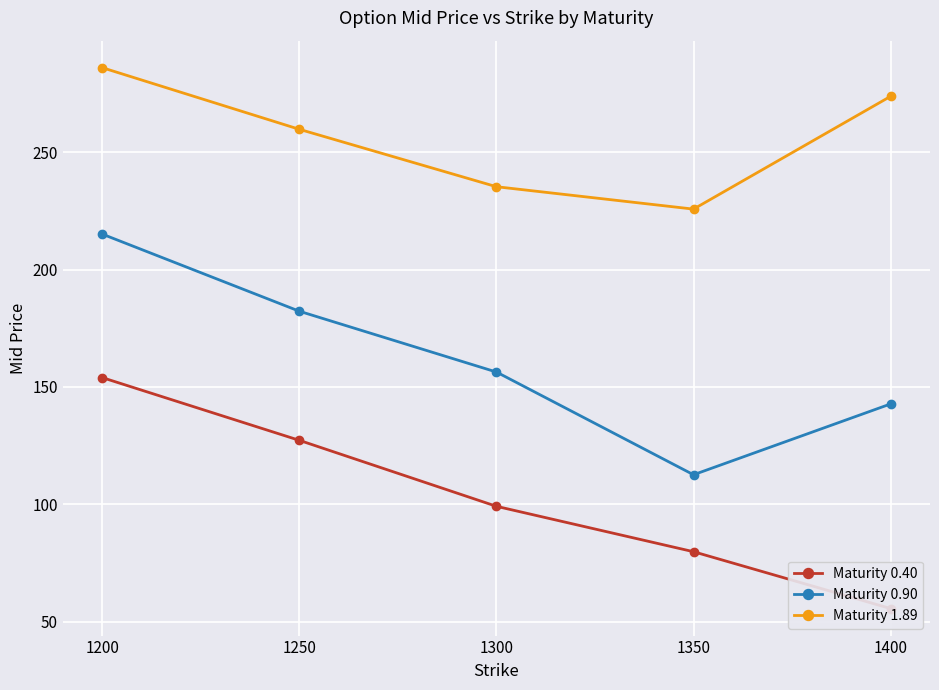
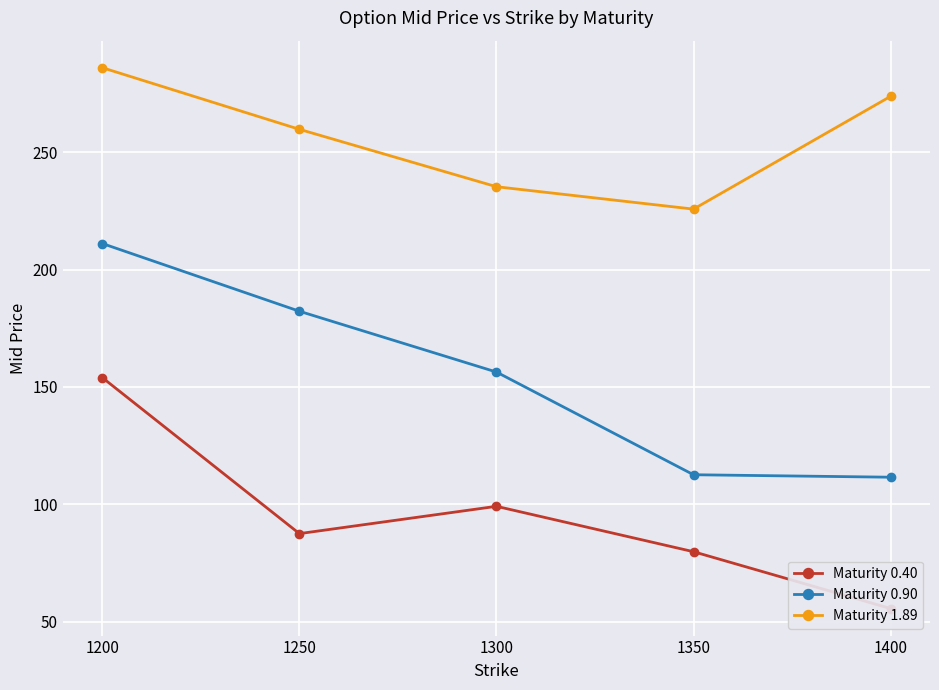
  {
    "Maturity 0.40": {
      "1200": 154,
-     "1250": 127,
+     "1250": 88,
      "1300": 99,
      "1350": 80
    },
    "Maturity 0.90": {
-     "1200": 215,
+     "1200": 211,
      "1250": 182,
      "1300": 156,
      "1350": 113,
-     "1400": 143
+     "1400": 112
    },
    "Maturity 1.89": {
      "1200": 286,
      "1250": 260,
      "1300": 235,
      "1350": 226,
      "1400": 274
    }
  }
